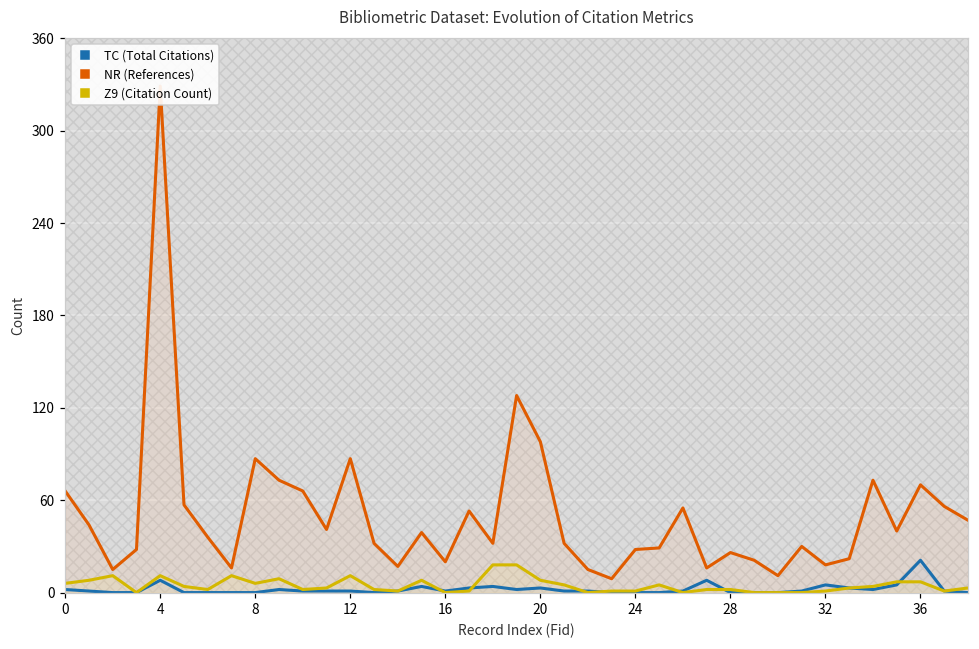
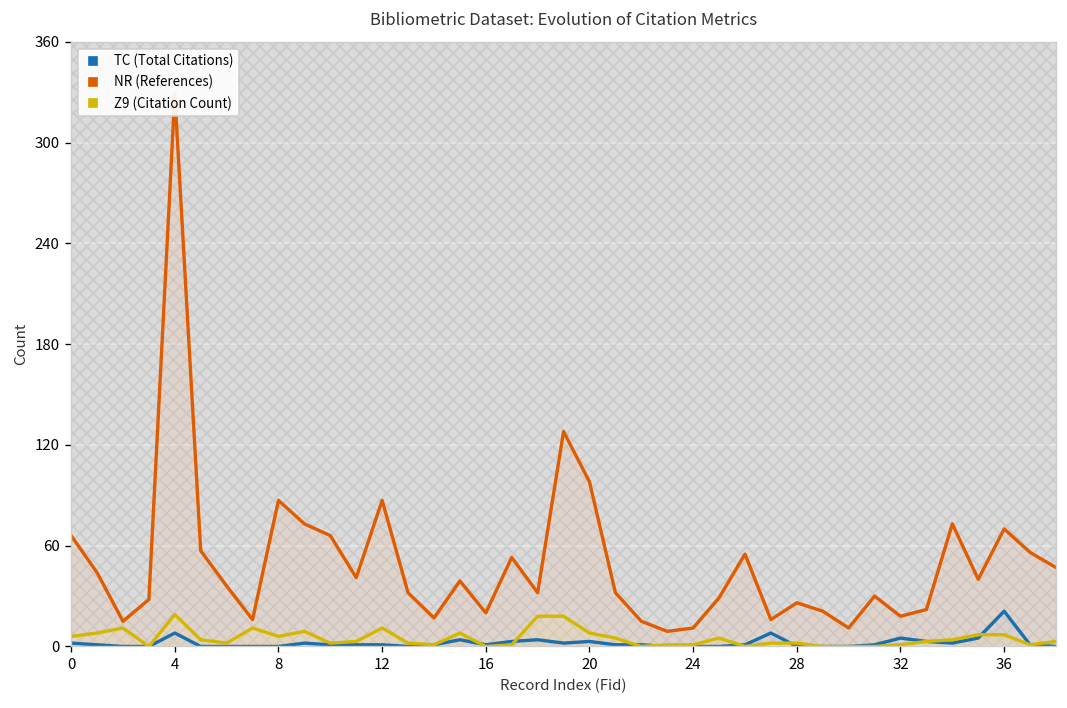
  {
    "TC (Total Citations)": {
      "0": 2,
      "4": 8,
      "8": 0,
      "12": 1,
      "20": 3,
      "28": 0,
      "32": 5,
      "36": 21
    },
    "NR (References)": {
      "0": 66,
      "8": 87,
      "12": 87,
      "16": 20,
      "20": 98,
-     "24": 28,
+     "24": 11,
      "28": 26,
      "32": 18,
      "36": 70
    },
    "Z9 (Citation Count)": {
      "0": 6,
-     "4": 11,
+     "4": 19,
      "8": 6,
      "12": 11,
      "20": 8,
      "28": 2,
      "32": 1,
      "36": 7
    }
  }
